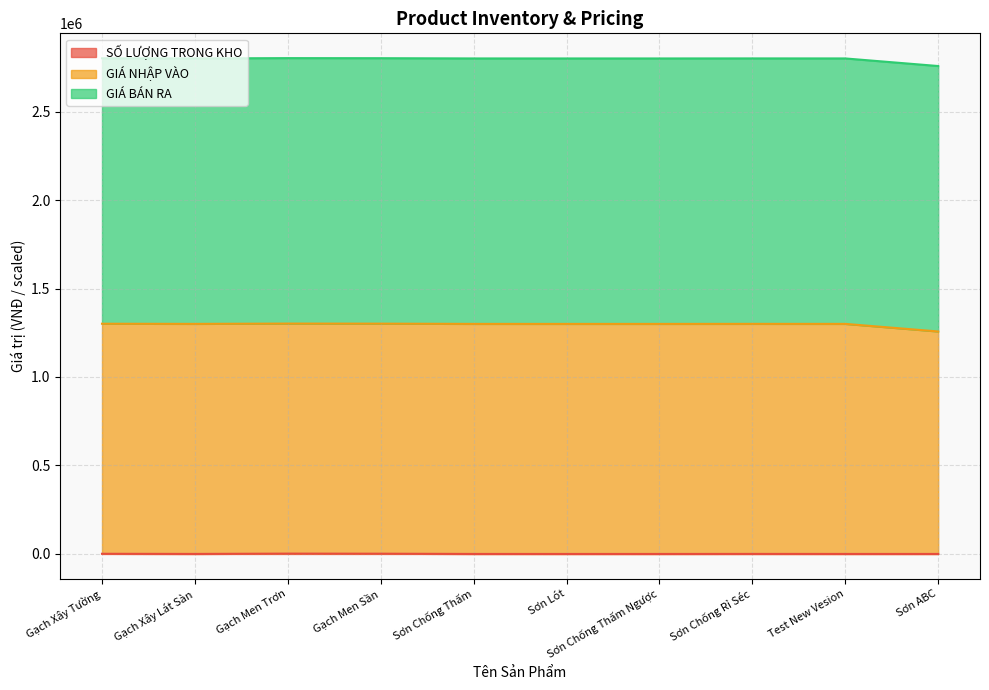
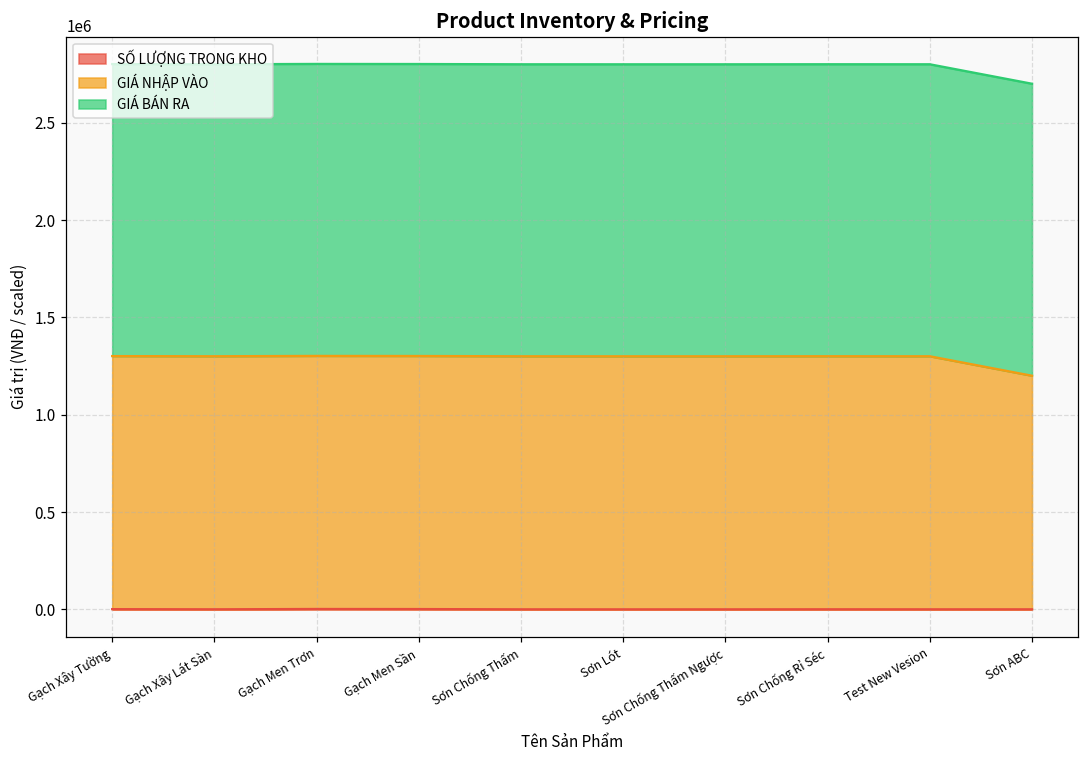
  {
    "SỐ LƯỢNG TRONG KHO": {
      "Gạch Xây Tường": 0,
      "Gạch Xây Lát Sàn": 0,
      "Gạch Men Trơn": 0,
      "Gạch Men Sần": 0,
      "Sơn Chống Thấm": 0,
      "Sơn Lót": 0,
      "Sơn Chống Thấm Ngược": 0,
      "Sơn Chống Rỉ Séc": 0,
      "Test New Vesion": 0,
      "Sơn ABC": 0
    },
    "GIÁ NHẬP VÀO": {
      "Gạch Xây Tường": 1300000,
      "Gạch Xây Lát Sàn": 1300000,
      "Gạch Men Trơn": 1300000,
      "Gạch Men Sần": 1300000,
      "Sơn Chống Thấm": 1300000,
      "Sơn Lót": 1300000,
      "Sơn Chống Thấm Ngược": 1300000,
      "Sơn Chống Rỉ Séc": 1300000,
      "Test New Vesion": 1300000,
-     "Sơn ABC": 1260000
+     "Sơn ABC": 1200000
    },
    "GIÁ BÁN RA": {
      "Gạch Men Trơn": 1500000,
      "Gạch Men Sần": 1500000,
      "Sơn Chống Thấm": 1500000,
      "Sơn Lót": 1500000,
      "Sơn Chống Thấm Ngược": 1500000,
      "Sơn Chống Rỉ Séc": 1500000,
      "Test New Vesion": 1500000,
      "Sơn ABC": 1500000
    }
  }
